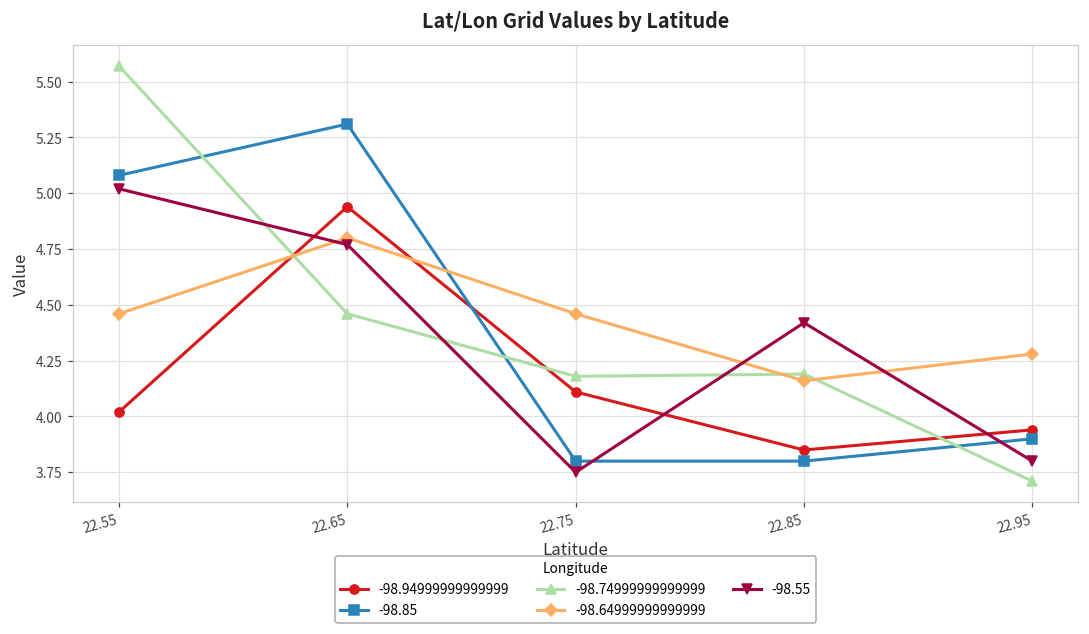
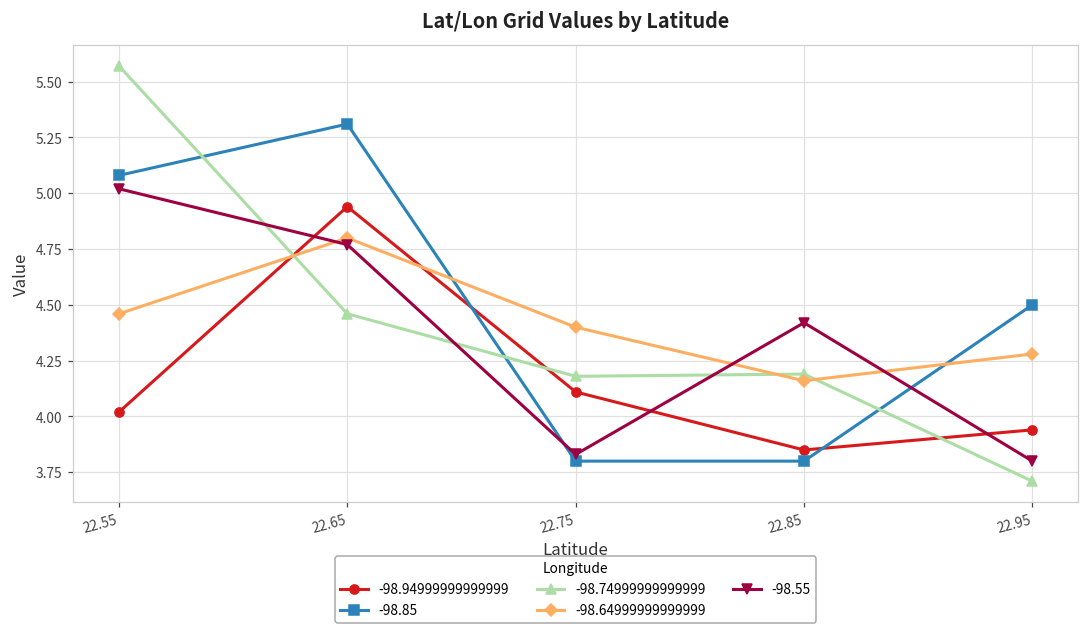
  {
    "-98.94999999999999": {
      "22.55": 4.02,
      "22.65": 4.94,
      "22.75": 4.11,
      "22.85": 3.85,
      "22.95": 3.94
    },
    "-98.85": {
      "22.55": 5.08,
      "22.65": 5.3,
      "22.75": 3.8,
      "22.85": 3.8,
-     "22.95": 3.9
+     "22.95": 4.5
    },
    "-98.74999999999999": {
      "22.55": 5.57,
      "22.65": 4.46,
      "22.75": 4.18,
      "22.85": 4.19,
      "22.95": 3.71
    },
    "-98.64999999999999": {
      "22.55": 4.46,
      "22.65": 4.80,
-     "22.75": 4.46,
+     "22.75": 4.40,
      "22.85": 4.16,
      "22.95": 4.28
    },
    "-98.55": {
      "22.55": 5.02,
      "22.65": 4.77,
-     "22.75": 3.75,
+     "22.75": 3.83,
      "22.85": 4.42,
      "22.95": 3.80
    }
  }
